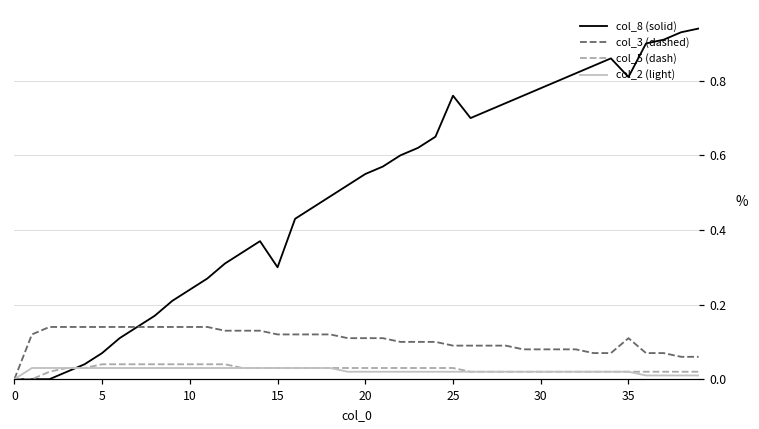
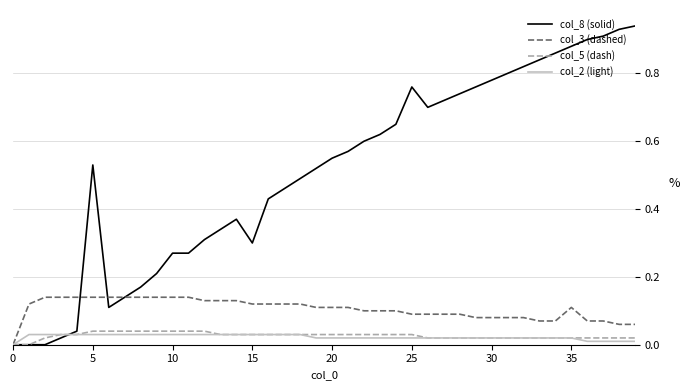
  {
    "col_8 (solid)": {
-     "5": 0.07,
-     "10": 0.24,
+     "5": 0.53,
+     "10": 0.27,
      "15": 0.30,
      "20": 0.55,
      "25": 0.76,
      "30": 0.78,
-     "35": 0.81
+     "35": 0.88
    },
    "col_3 (dashed)": {
      "5": 0.14,
      "10": 0.14,
      "15": 0.12,
      "20": 0.11,
      "25": 0.09,
      "30": 0.08,
      "35": 0.11
    }
  }
